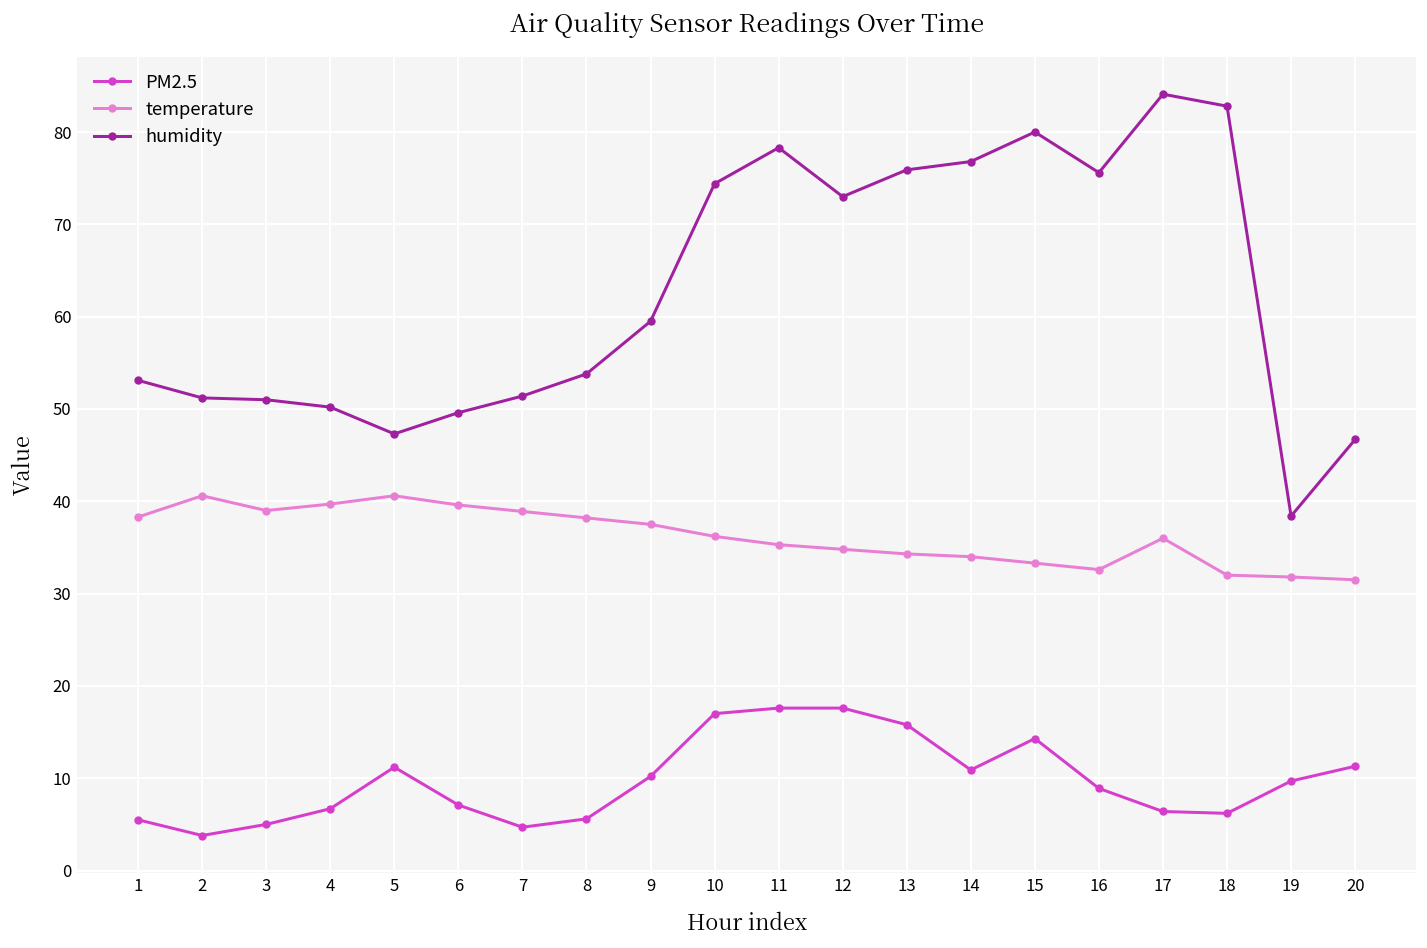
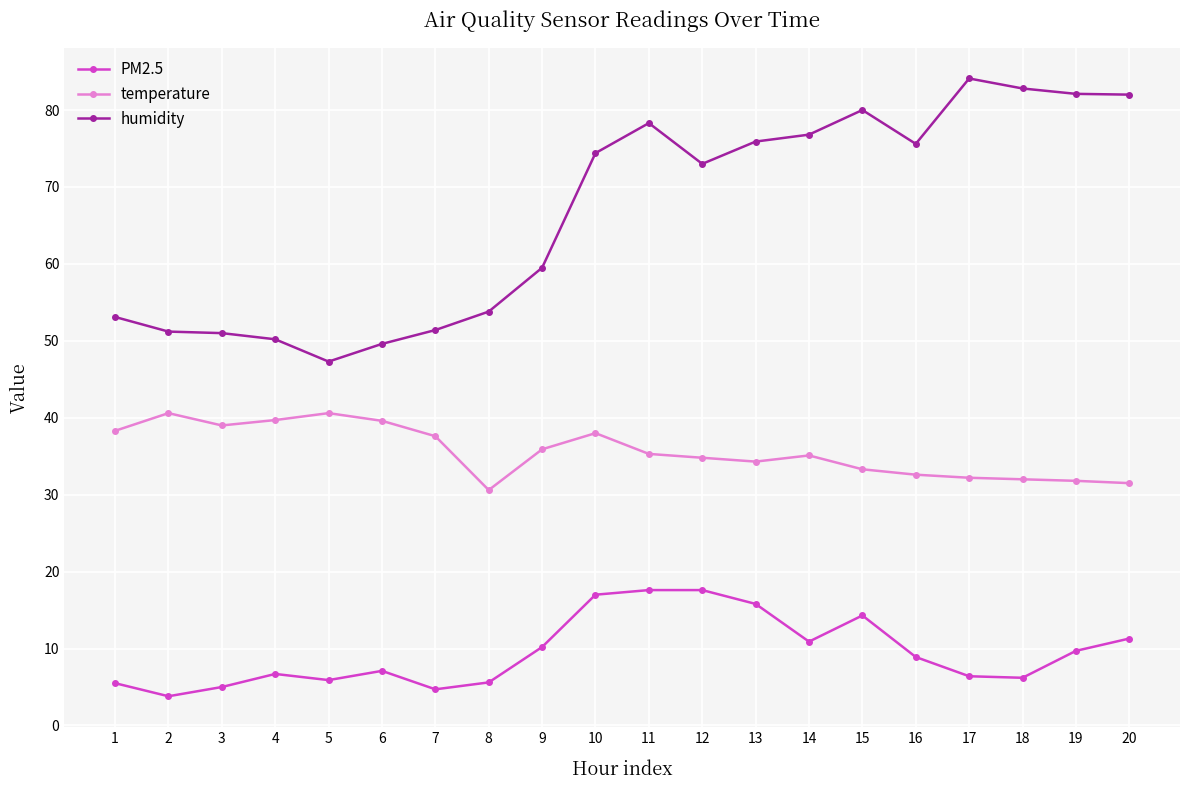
  {
    "PM2.5": {
      "1": 6,
      "2": 4,
      "3": 5,
      "4": 7,
-     "5": 11,
+     "5": 6,
      "6": 7,
      "7": 5,
      "8": 6,
      "9": 10,
      "10": 17,
      "11": 18,
      "12": 18,
      "13": 16,
      "14": 11,
      "15": 14,
      "16": 9,
      "17": 6,
      "18": 6,
      "19": 10,
      "20": 11
    },
    "temperature": {
      "1": 38,
      "2": 41,
      "3": 39,
      "4": 40,
      "5": 41,
      "6": 40,
-     "7": 39,
-     "8": 38,
-     "9": 38,
-     "10": 36,
+     "7": 38,
+     "8": 31,
+     "9": 36,
+     "10": 38,
      "11": 35,
      "12": 35,
      "13": 34,
-     "14": 34,
+     "14": 35,
      "15": 33,
      "16": 33,
-     "17": 36,
+     "17": 32,
      "18": 32,
      "19": 32,
      "20": 32
    },
    "humidity": {
      "1": 53,
      "2": 51,
      "3": 51,
      "4": 50,
      "5": 47,
      "6": 50,
      "7": 51,
      "8": 54,
      "9": 60,
      "10": 74,
      "11": 78,
      "12": 73,
      "13": 76,
      "14": 77,
      "15": 80,
      "16": 76,
      "17": 84,
      "18": 83,
-     "19": 38,
-     "20": 47
+     "19": 82,
+     "20": 82
    }
  }
